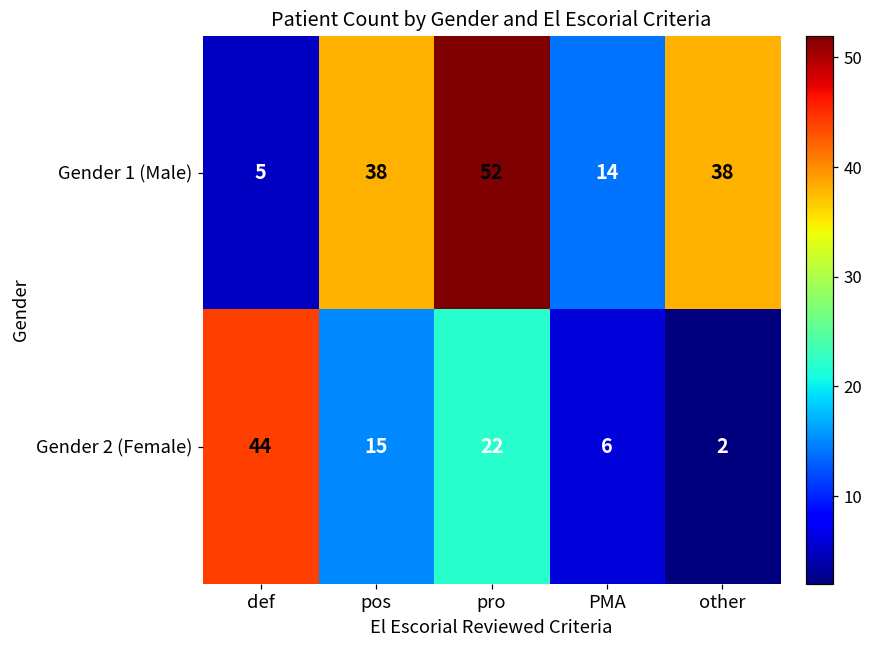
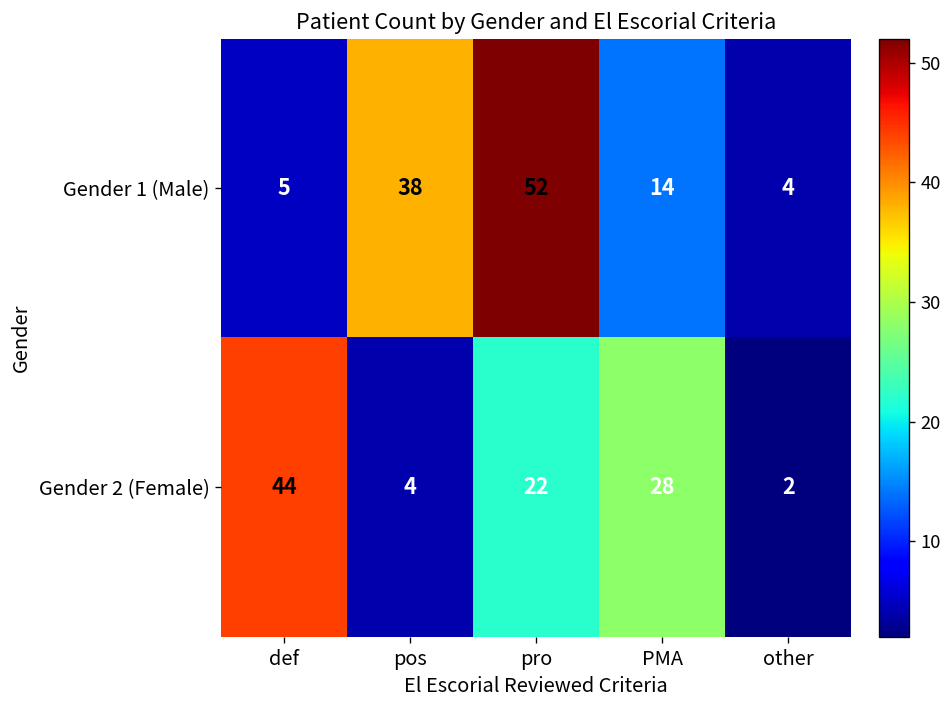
  {
    "Gender 1 (Male)": {
      "def": 5,
      "pos": 38,
      "pro": 52,
      "PMA": 14,
-     "other": 38
+     "other": 4
    },
    "Gender 2 (Female)": {
      "def": 44,
-     "pos": 15,
+     "pos": 4,
      "pro": 22,
-     "PMA": 6,
+     "PMA": 28,
      "other": 2
    }
  }
